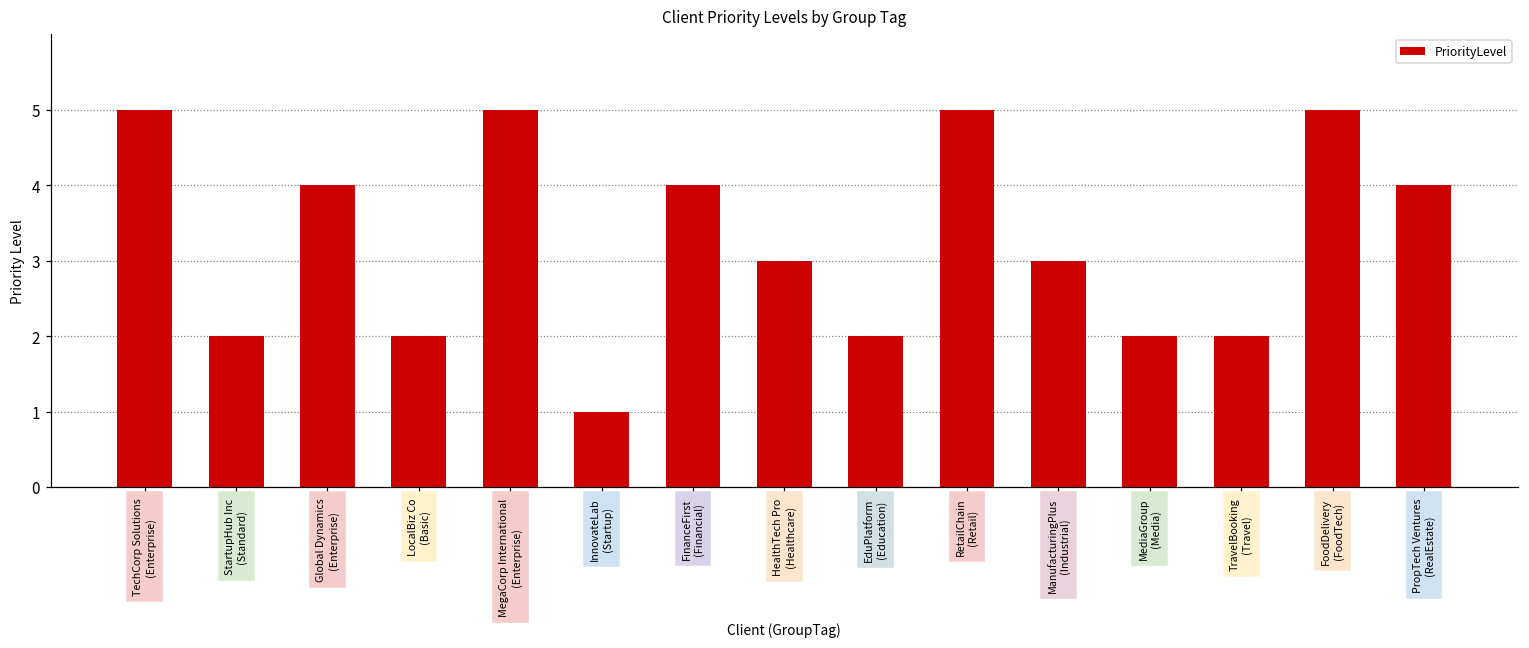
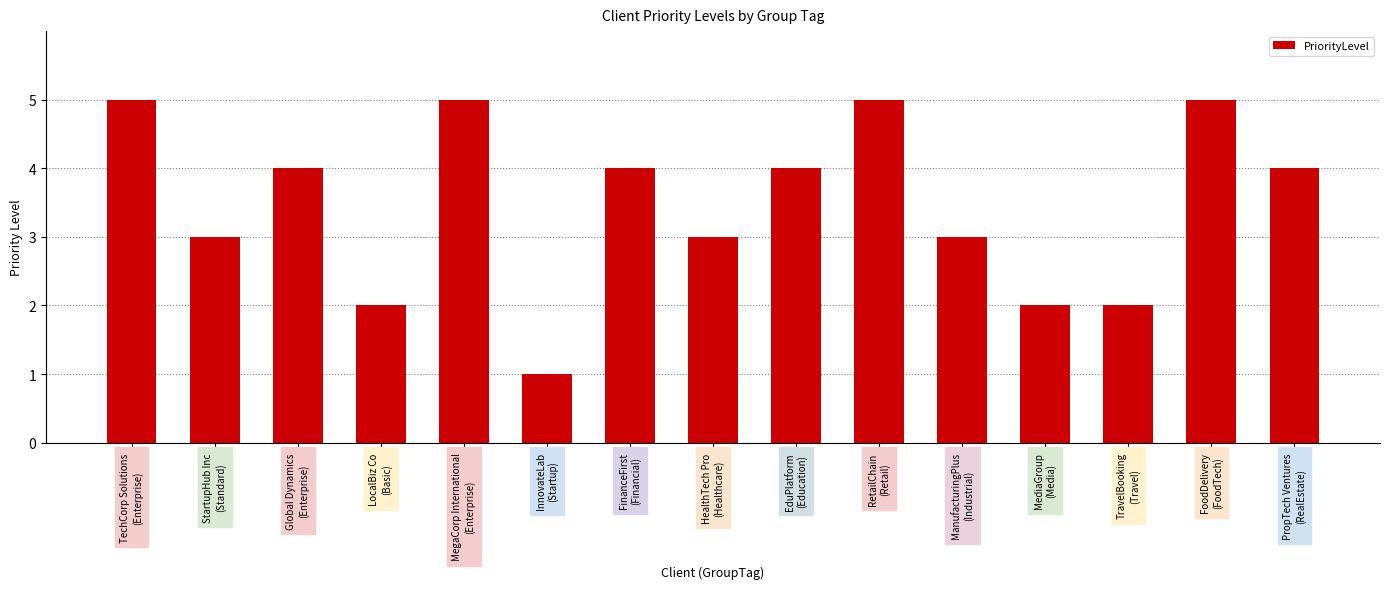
  {
    "TechCorp Solutions (Enterprise)": 5,
-   "StartupHub Inc (Standard)": 2,
+   "StartupHub Inc (Standard)": 3,
    "Global Dynamics (Enterprise)": 4,
    "LocalBiz Co (Basic)": 2,
    "MegaCorp International (Enterprise)": 5,
    "InnovateLab (Startup)": 1,
    "FinanceFirst (Financial)": 4,
    "HealthTech Pro (Healthcare)": 3,
-   "EduPlatform (Education)": 2,
+   "EduPlatform (Education)": 4,
    "RetailChain (Retail)": 5,
    "ManufacturingPlus (Industrial)": 3,
    "MediaGroup (Media)": 2,
    "TravelBooking (Travel)": 2,
    "FoodDelivery (FoodTech)": 5,
    "PropTech Ventures (RealEstate)": 4
  }
